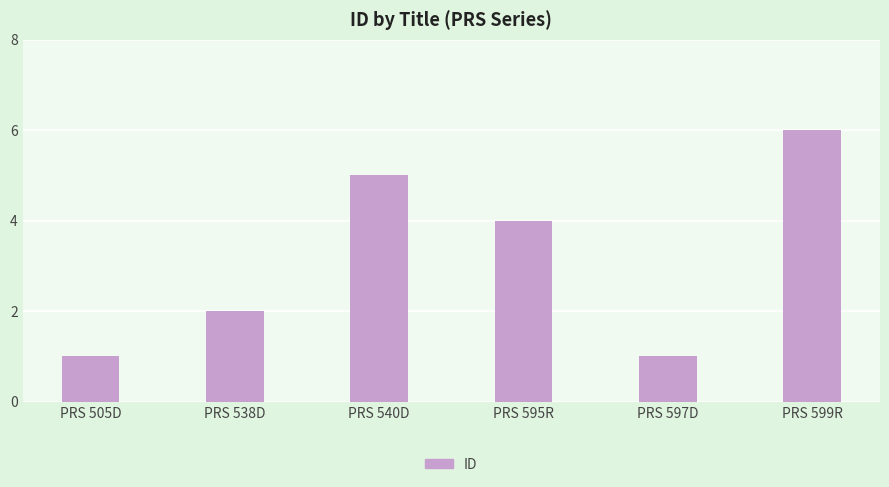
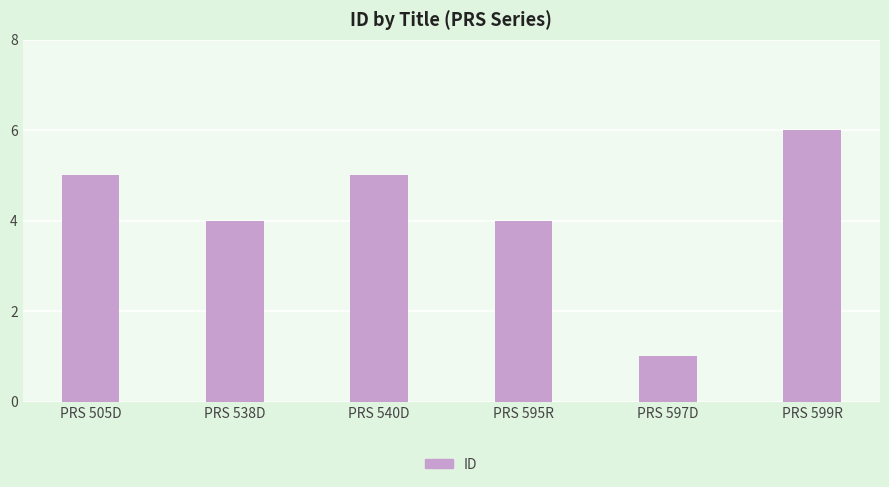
  {
-   "PRS 505D": 1,
-   "PRS 538D": 2,
+   "PRS 505D": 5,
+   "PRS 538D": 4,
    "PRS 540D": 5,
    "PRS 595R": 4,
    "PRS 597D": 1,
    "PRS 599R": 6
  }
